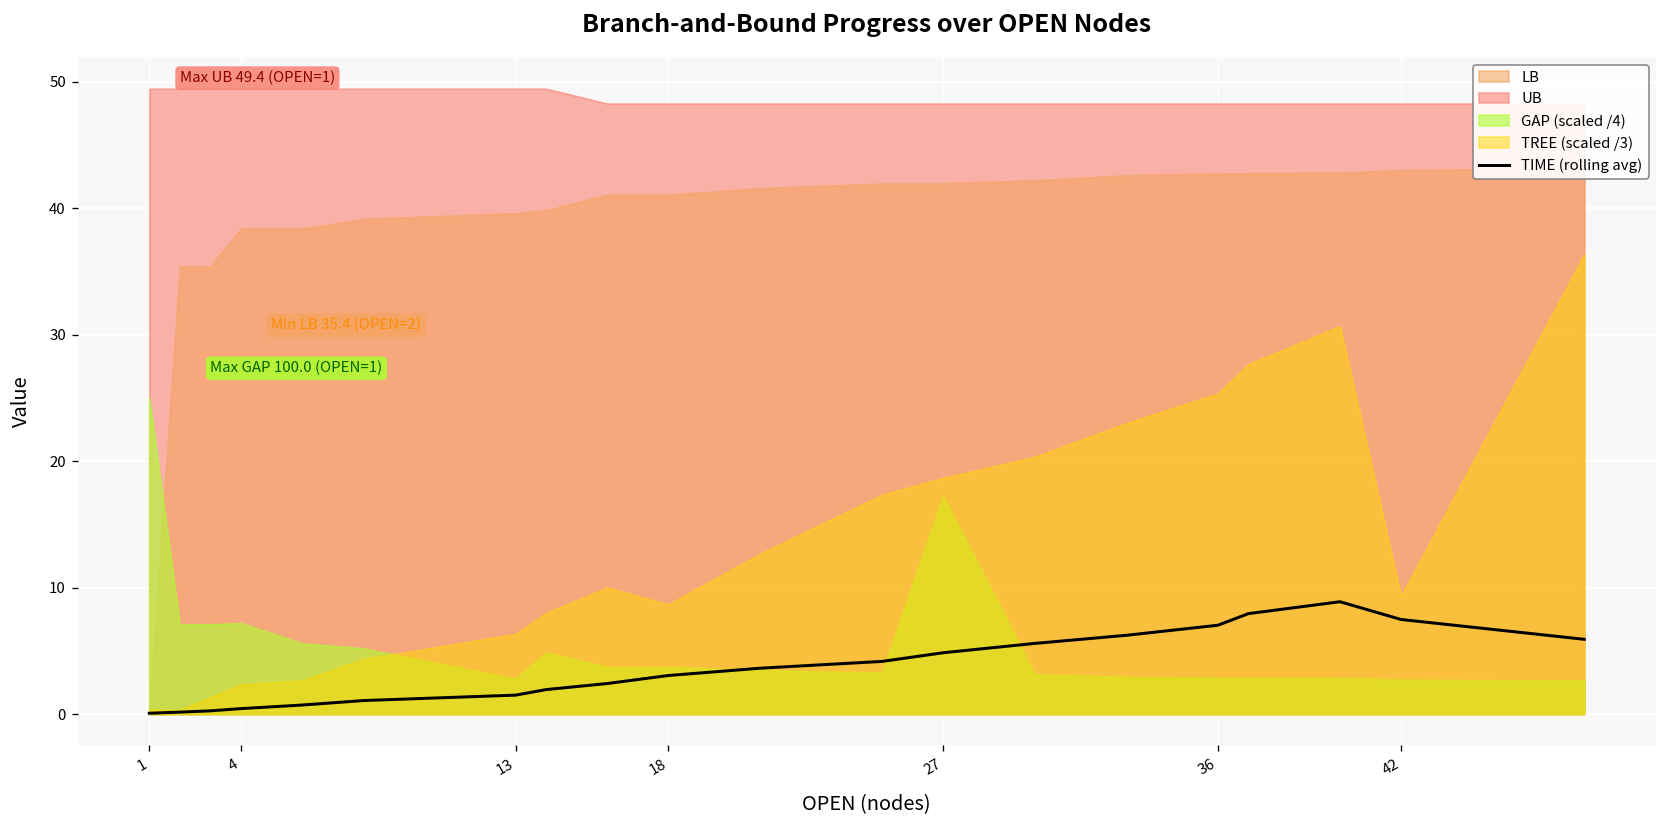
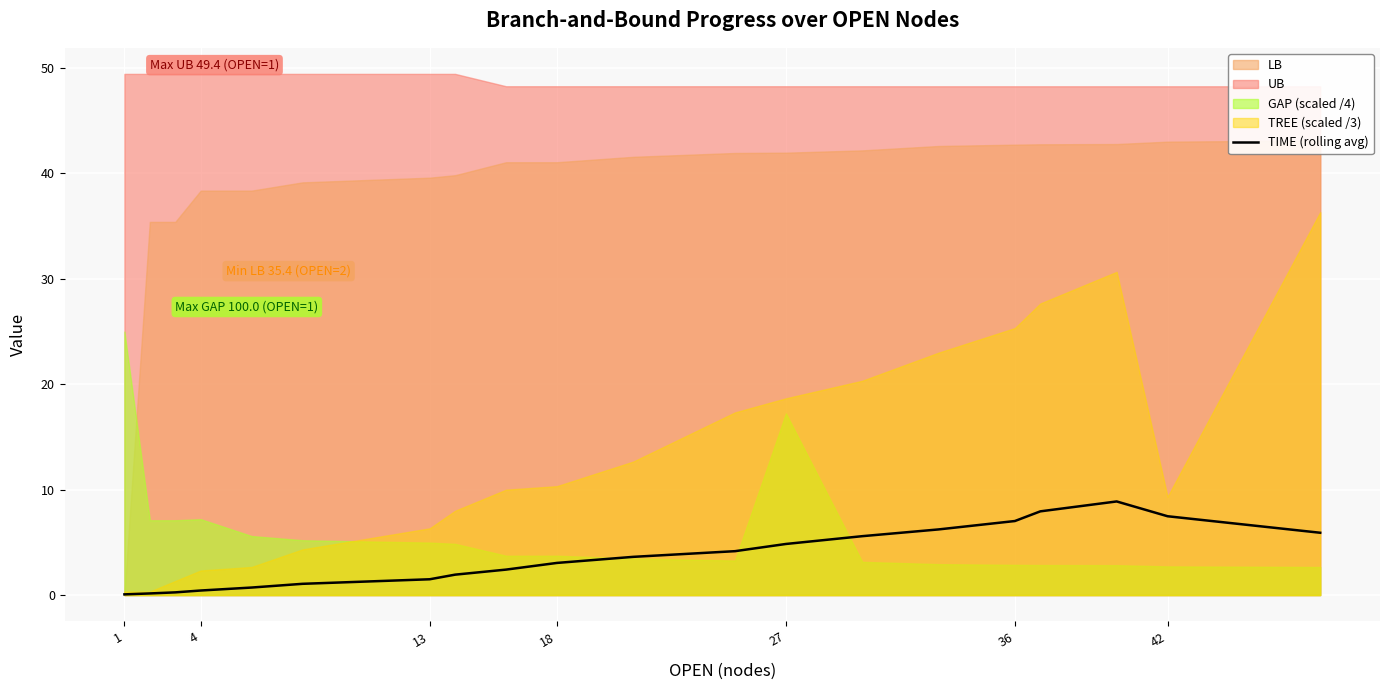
  {
    "TIME (rolling avg)": {
      "4": 0.4,
      "13": 1.5,
      "18": 3.0,
      "27": 4.8,
      "36": 7.0,
      "42": 7.5
    },
    "GAP (scaled /4)": {
      "1": 25.0,
      "4": 7.2,
-     "13": 2.8,
+     "13": 5.0,
      "18": 3.7,
      "27": 17.2,
      "36": 2.9,
      "42": 2.7
    },
    "TREE (scaled /3)": {
      "1": 0.3,
      "4": 2.3,
      "13": 6.3,
-     "18": 8.7,
+     "18": 10.3,
      "27": 18.7,
      "36": 25.3,
      "42": 9.3
    }
  }
